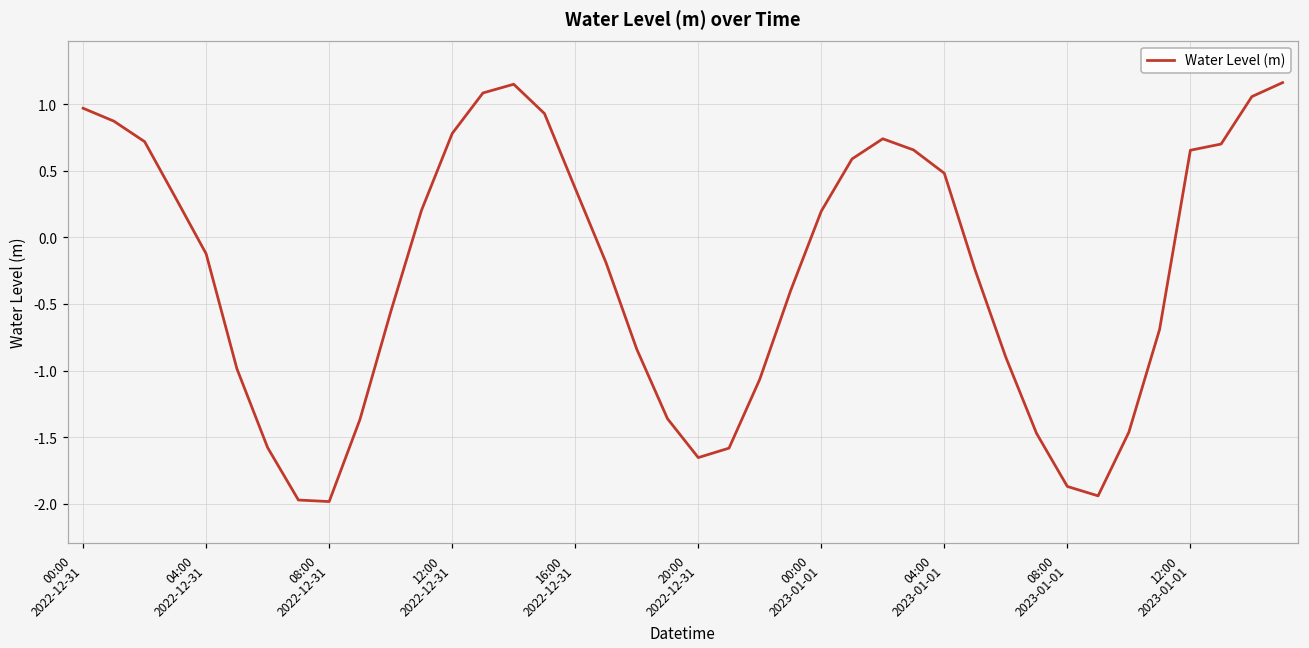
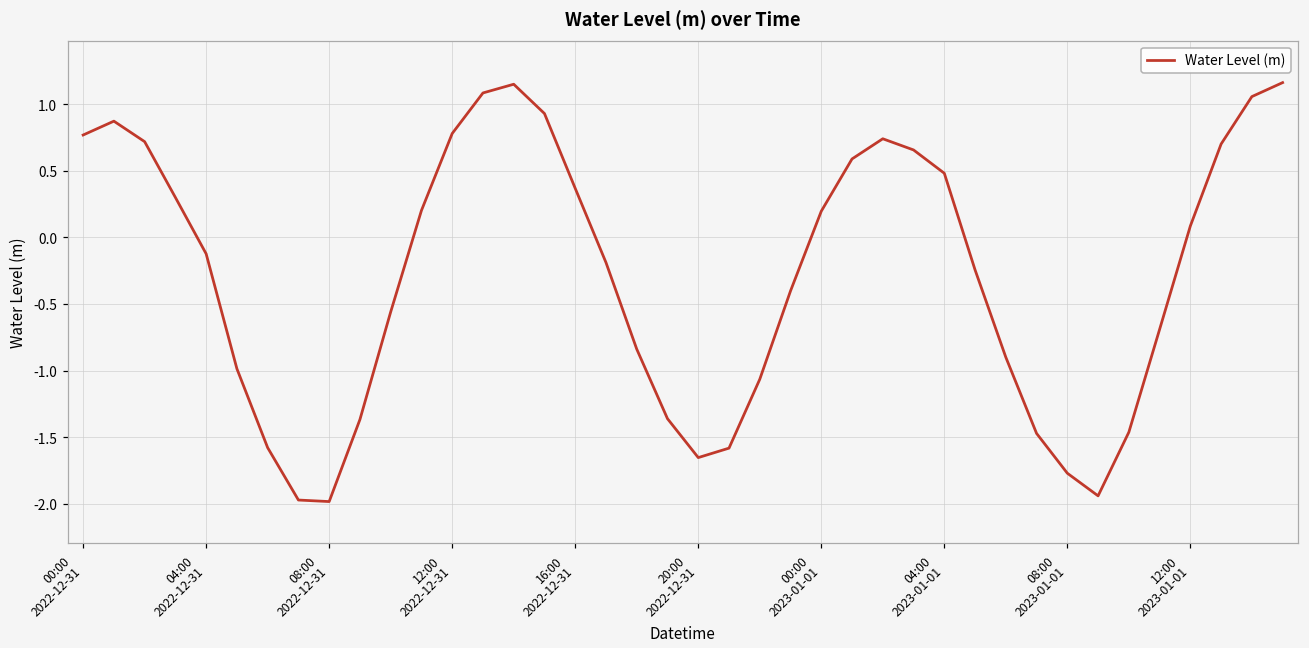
  {
-   "00:00 2022-12-31": 0.97,
+   "00:00 2022-12-31": 0.77,
    "04:00 2022-12-31": -0.12,
    "08:00 2022-12-31": -1.98,
    "12:00 2022-12-31": 0.78,
    "16:00 2022-12-31": 0.37,
    "20:00 2022-12-31": -1.65,
    "00:00 2023-01-01": 0.20,
    "04:00 2023-01-01": 0.48,
-   "08:00 2023-01-01": -1.87,
-   "12:00 2023-01-01": 0.65
+   "08:00 2023-01-01": -1.77,
+   "12:00 2023-01-01": 0.09
  }
